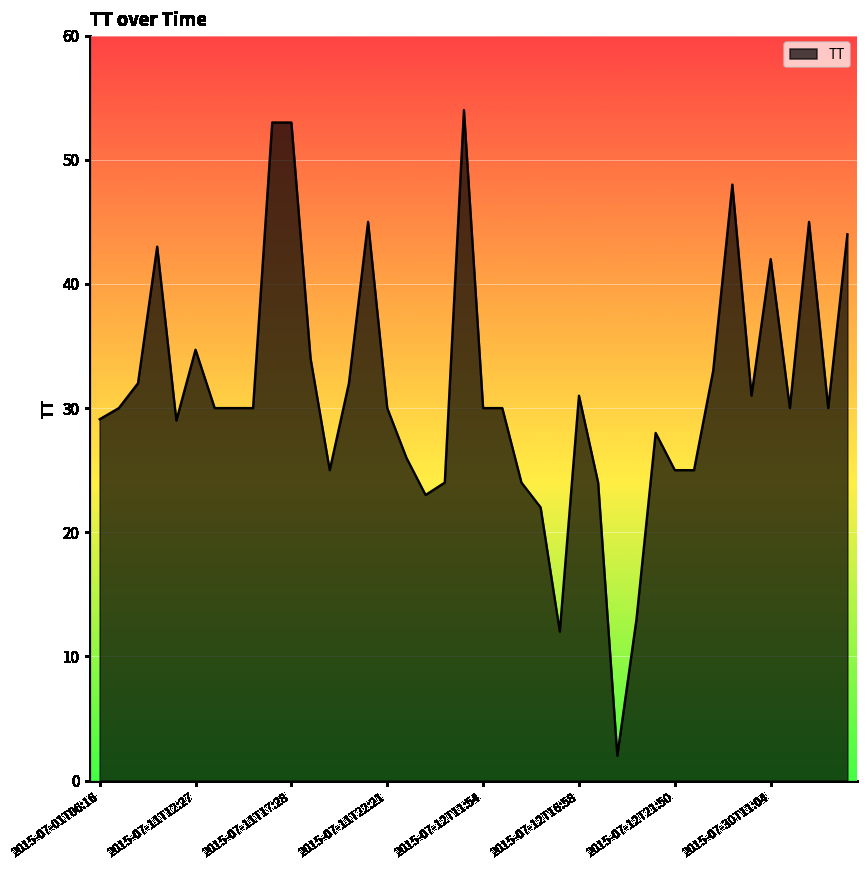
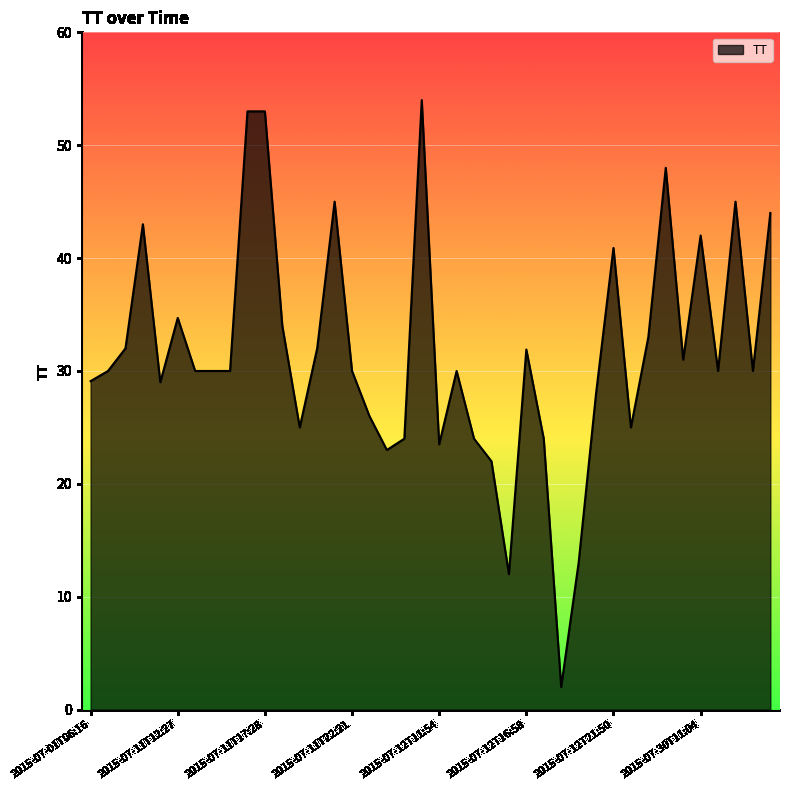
  {
    "2015-07-01T06:16": 29.1,
    "2015-07-11T12:27": 34.7,
    "2015-07-11T17:28": 53.0,
    "2015-07-11T22:21": 30.0,
-   "2015-07-12T11:54": 30.0,
-   "2015-07-12T16:58": 31.0,
-   "2015-07-12T21:50": 25.0,
+   "2015-07-12T11:54": 23.5,
+   "2015-07-12T16:58": 31.9,
+   "2015-07-12T21:50": 40.9,
    "2015-07-30T11:04": 42.0
  }
